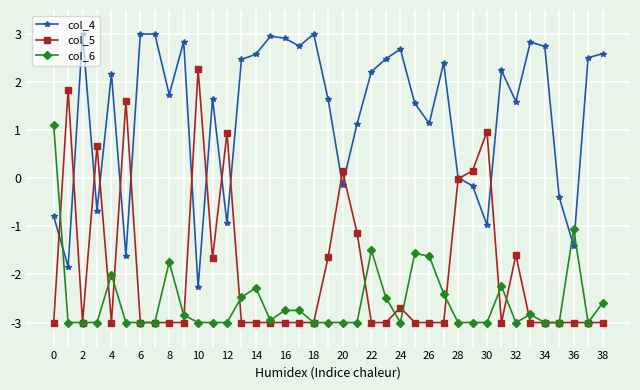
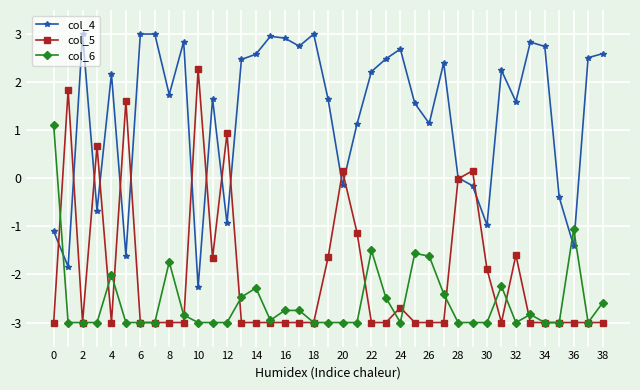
  {
    "col_4": {
-     "0": -0.8,
+     "0": -1.1,
      "4": 2.2,
      "6": 3.0,
      "8": 1.7,
      "10": -2.3,
      "12": -0.9,
      "14": 2.6,
      "16": 2.9,
      "18": 3.0,
      "20": -0.1,
      "22": 2.2,
      "24": 2.7,
      "26": 1.1,
      "30": -1.0,
      "32": 1.6,
      "34": 2.7,
      "36": -1.4,
      "38": 2.6
    },
    "col_5": {
      "0": -3.0,
      "4": -3.0,
      "8": -3.0,
      "10": 2.3,
      "12": 0.9,
      "14": -3.0,
      "16": -3.0,
      "20": 0.1,
      "22": -3.0,
      "24": -2.7,
      "26": -3.0,
-     "30": 1.0,
+     "30": -1.9,
      "32": -1.6,
      "36": -3.0,
      "38": -3.0
    },
    "col_6": {
      "0": 1.1,
      "4": -2.0,
      "8": -1.7,
      "10": -3.0,
      "12": -3.0,
      "14": -2.3,
      "16": -2.7,
      "20": -3.0,
      "22": -1.5,
      "24": -3.0,
      "26": -1.6,
      "28": -3.0,
      "30": -3.0,
      "32": -3.0,
      "36": -1.1,
      "38": -2.6
    }
  }
